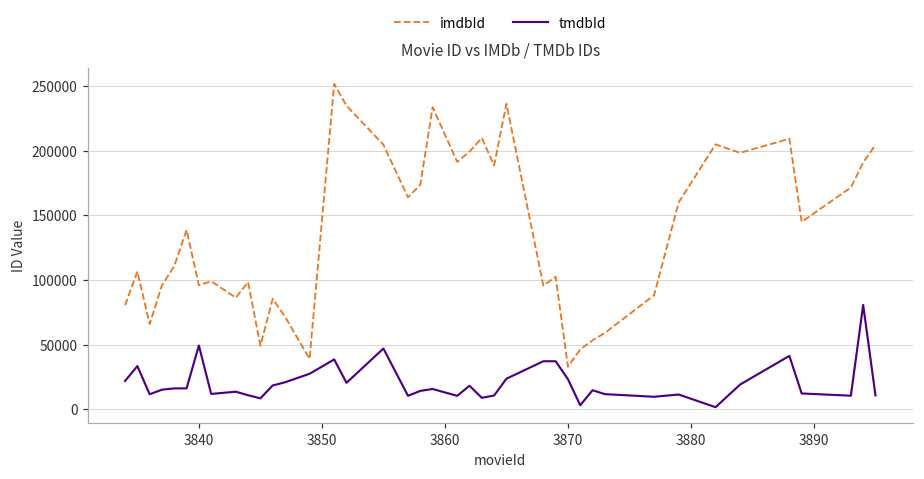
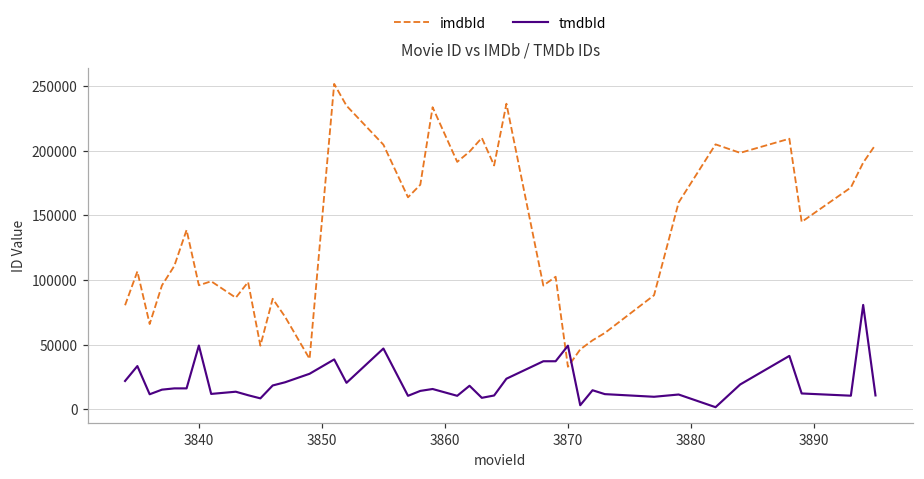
  {
    "imdbId": {
      "3840": 96000,
      "3870": 33000
    },
    "tmdbId": {
      "3840": 49000,
-     "3870": 23000
+     "3870": 49000
    }
  }
